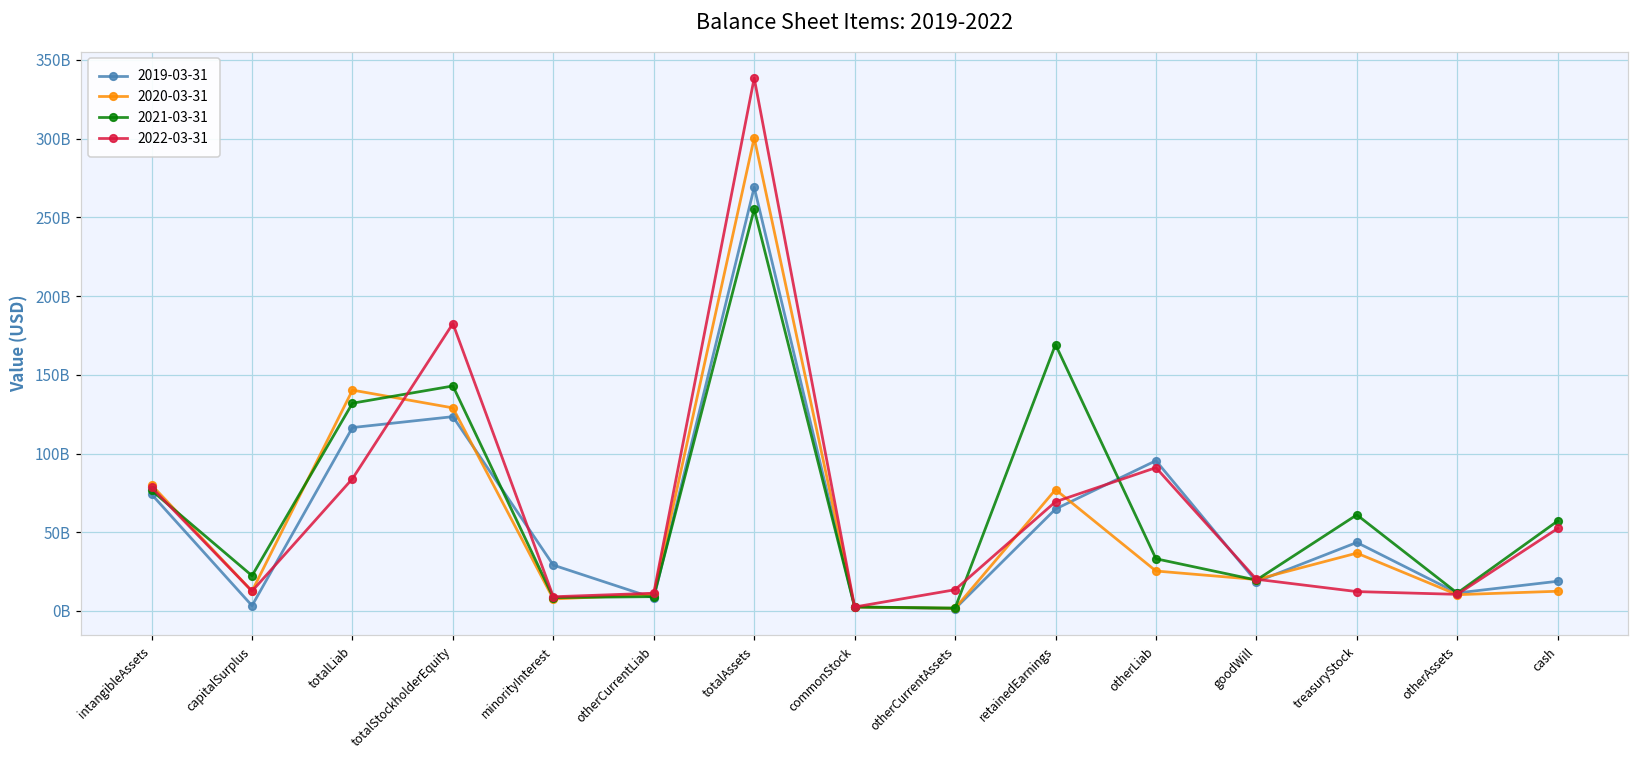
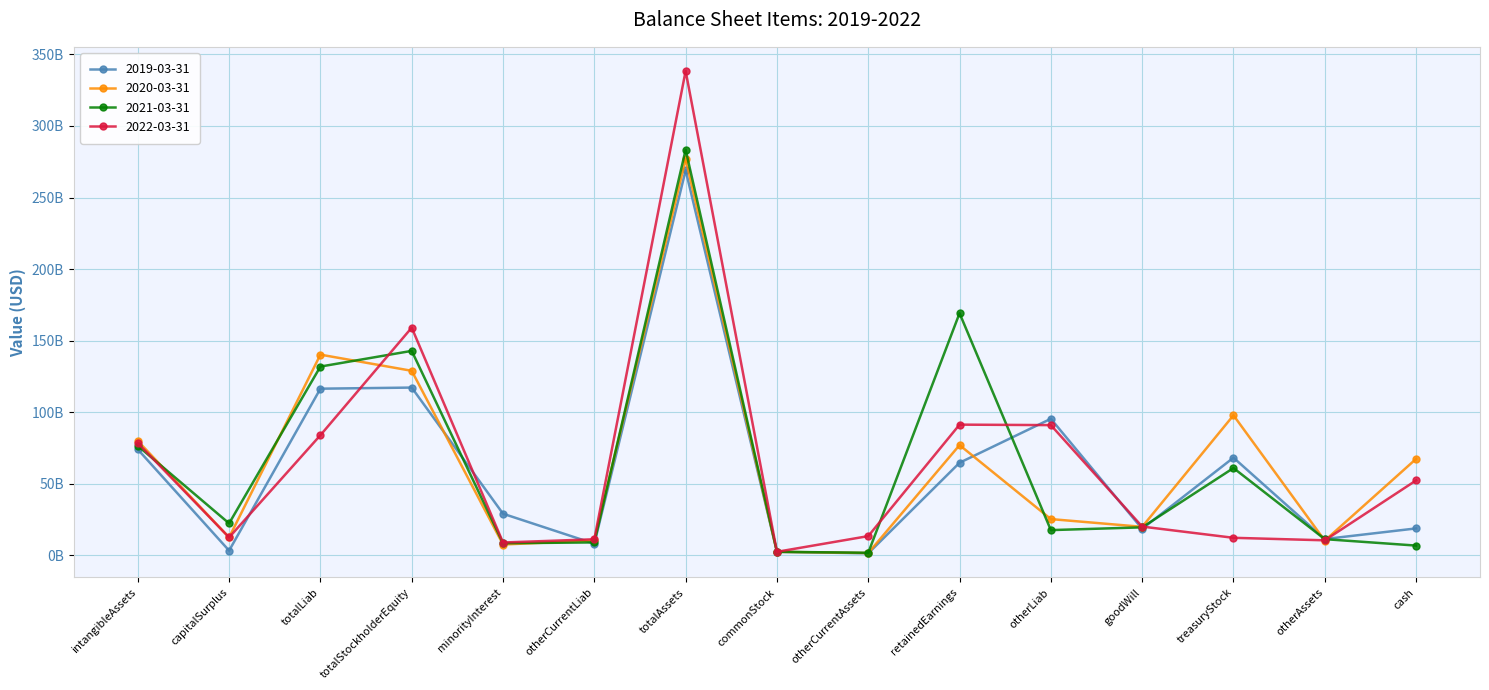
  {
    "2019-03-31": {
      "intangibleAssets": 74000000000,
      "capitalSurplus": 3000000000,
      "totalLiab": 116000000000,
-     "totalStockholderEquity": 123000000000,
+     "totalStockholderEquity": 117000000000,
      "minorityInterest": 29000000000,
      "totalAssets": 269000000000,
      "retainedEarnings": 65000000000,
      "otherLiab": 95000000000,
-     "treasuryStock": 44000000000,
+     "treasuryStock": 68000000000,
      "cash": 19000000000
    },
    "2020-03-31": {
      "totalLiab": 140000000000,
      "totalStockholderEquity": 129000000000,
-     "totalAssets": 301000000000,
+     "totalAssets": 277000000000,
      "retainedEarnings": 77000000000,
      "otherLiab": 25000000000,
-     "treasuryStock": 37000000000,
-     "cash": 13000000000
+     "treasuryStock": 98000000000,
+     "cash": 67000000000
    },
    "2021-03-31": {
      "intangibleAssets": 77000000000,
      "capitalSurplus": 22000000000,
      "totalLiab": 132000000000,
      "totalStockholderEquity": 143000000000,
-     "totalAssets": 255000000000,
+     "totalAssets": 283000000000,
      "retainedEarnings": 169000000000,
-     "otherLiab": 33000000000,
+     "otherLiab": 18000000000,
      "treasuryStock": 61000000000,
-     "cash": 57000000000
+     "cash": 7000000000
    },
    "2022-03-31": {
      "totalLiab": 84000000000,
-     "totalStockholderEquity": 183000000000,
+     "totalStockholderEquity": 159000000000,
      "totalAssets": 338000000000,
      "otherCurrentAssets": 14000000000,
-     "retainedEarnings": 69000000000,
+     "retainedEarnings": 91000000000,
      "otherLiab": 91000000000,
      "treasuryStock": 12000000000,
      "cash": 52000000000
    }
  }
